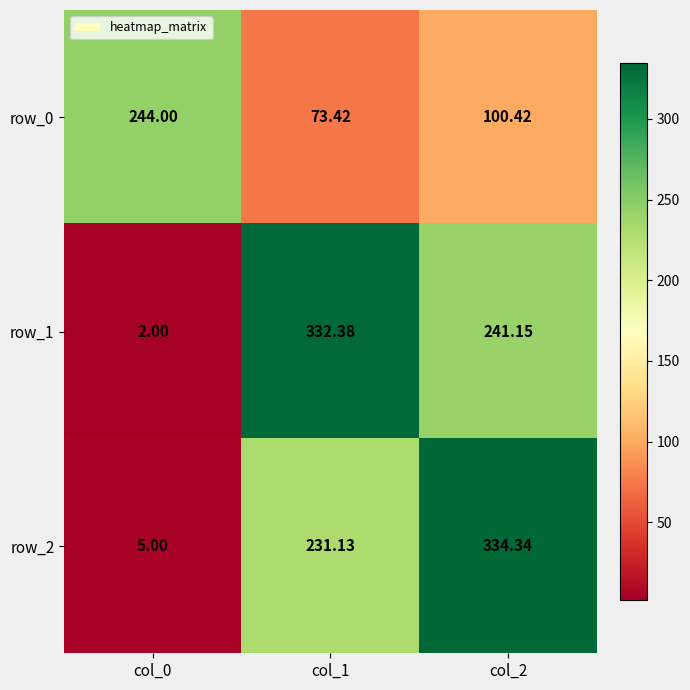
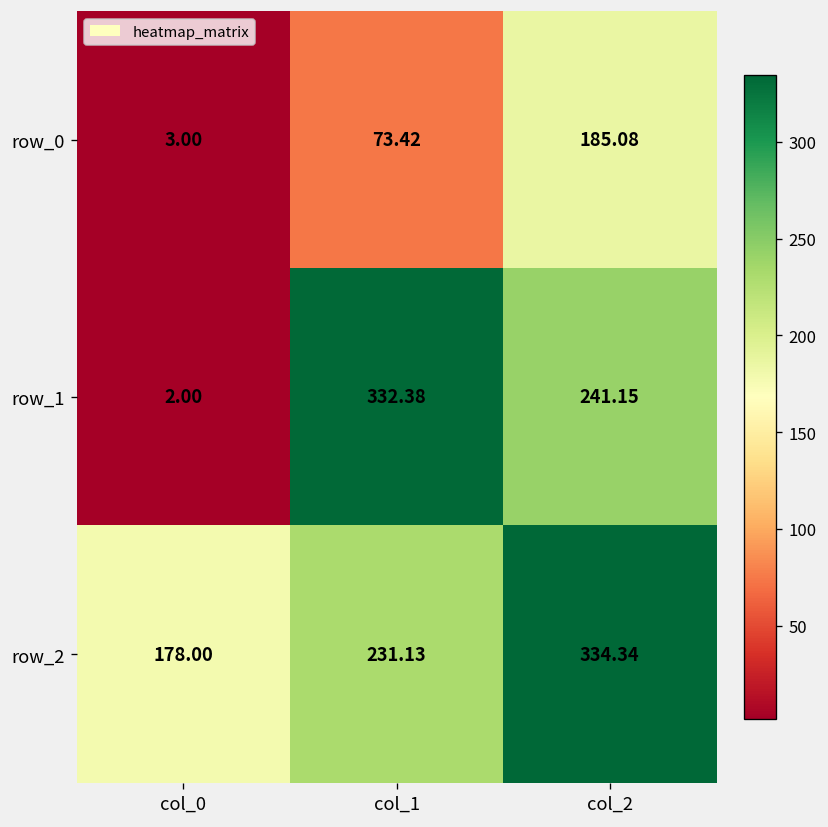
  {
    "row_0": {
-     "col_0": 244.00,
+     "col_0": 3.00,
      "col_1": 73.42,
-     "col_2": 100.42
+     "col_2": 185.08
    },
    "row_1": {
      "col_0": 2.00,
      "col_1": 332.38,
      "col_2": 241.15
    },
    "row_2": {
-     "col_0": 5.00,
+     "col_0": 178.00,
      "col_1": 231.13,
      "col_2": 334.34
    }
  }
